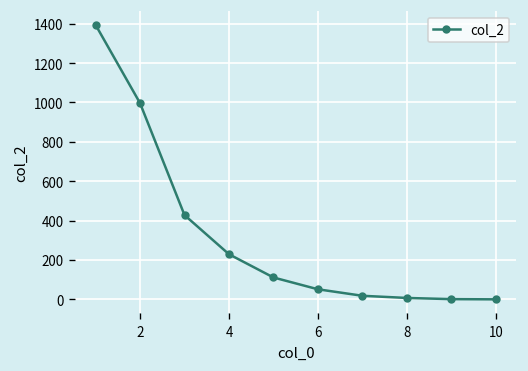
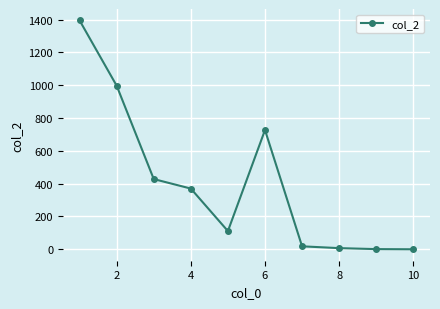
  {
    "2": 1000,
-   "4": 230,
-   "6": 50,
+   "4": 370,
+   "6": 730,
    "8": 10,
    "10": 0
  }
